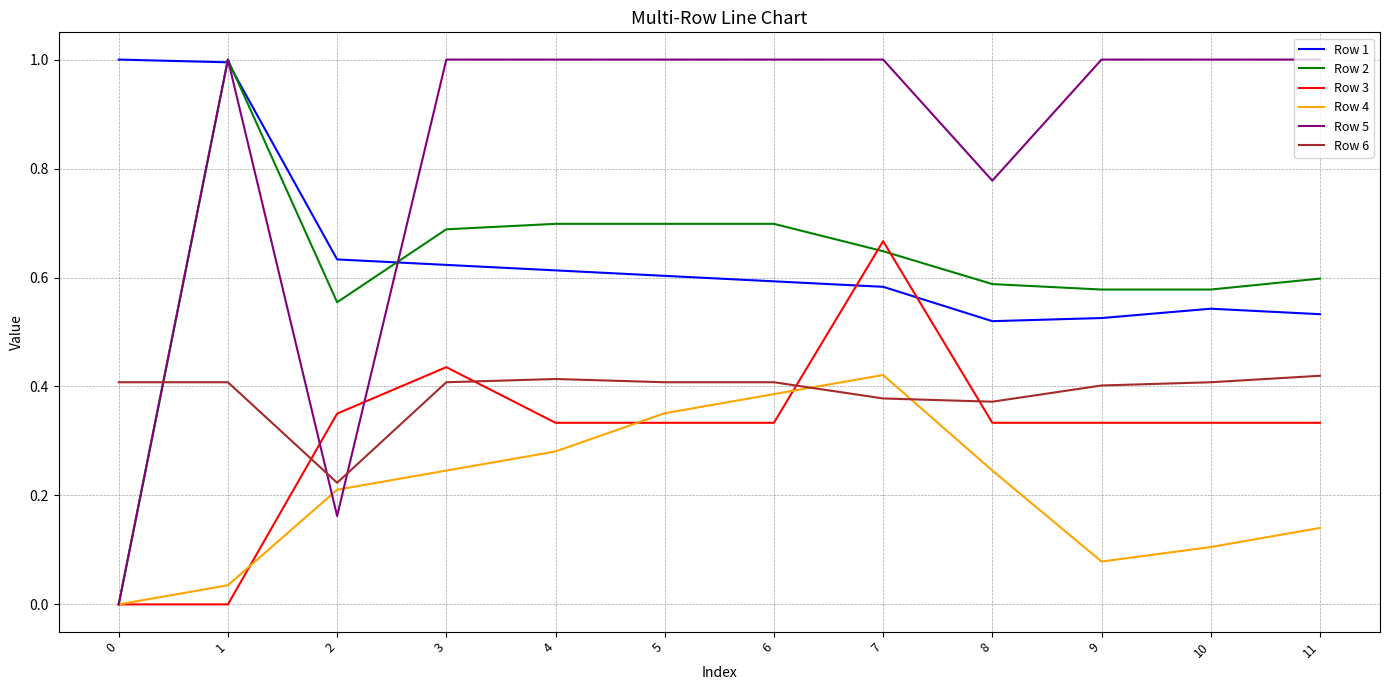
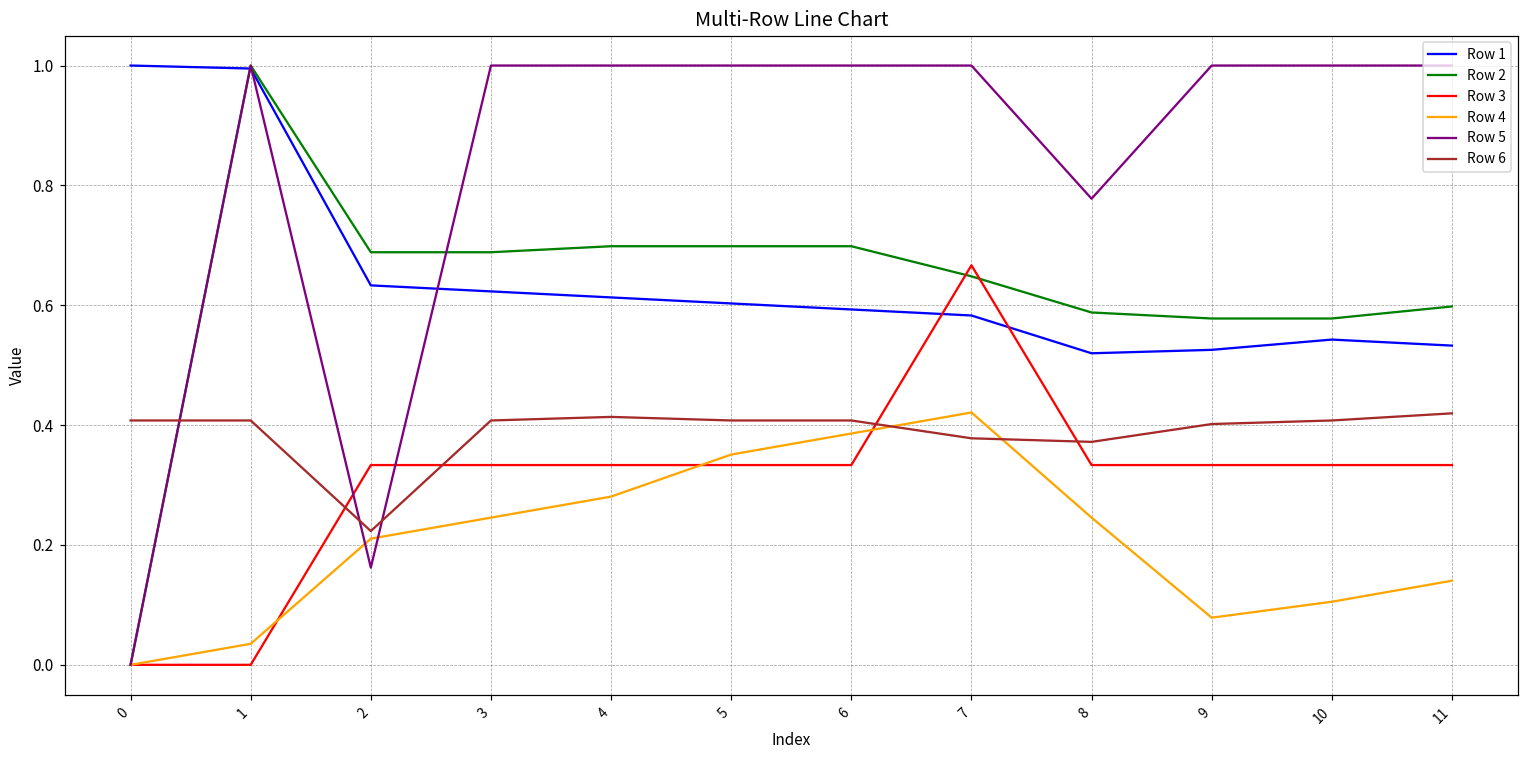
  {
    "Row 1": {
      "0": 1.00,
      "1": 0.99,
      "2": 0.63,
      "3": 0.62,
      "4": 0.61,
      "5": 0.60,
      "6": 0.59,
      "7": 0.58,
      "8": 0.52,
      "9": 0.53,
      "10": 0.54,
      "11": 0.53
    },
    "Row 2": {
-     "2": 0.55,
+     "2": 0.69,
      "3": 0.69,
      "4": 0.70,
      "5": 0.70,
      "6": 0.70,
      "7": 0.65,
      "8": 0.59,
      "9": 0.58,
      "10": 0.58,
      "11": 0.60
    },
    "Row 3": {
      "1": 0.00,
-     "2": 0.35,
-     "3": 0.44,
+     "2": 0.33,
+     "3": 0.33,
      "4": 0.33,
      "5": 0.33,
      "6": 0.33,
      "7": 0.67,
      "8": 0.33,
      "9": 0.33,
      "10": 0.33,
      "11": 0.33
    },
    "Row 4": {
      "1": 0.04,
      "2": 0.21,
      "3": 0.25,
      "4": 0.28,
      "5": 0.35,
      "6": 0.39,
      "7": 0.42,
      "8": 0.25,
      "9": 0.08,
      "10": 0.11,
      "11": 0.14
    },
    "Row 5": {
      "2": 0.16,
      "3": 1.00,
      "4": 1.00,
      "5": 1.00,
      "6": 1.00,
      "7": 1.00,
      "8": 0.78,
      "9": 1.00,
      "10": 1.00
    },
    "Row 6": {
      "0": 0.41,
      "1": 0.41,
      "2": 0.22,
      "3": 0.41,
      "4": 0.41,
      "5": 0.41,
      "6": 0.41,
      "7": 0.38,
      "8": 0.37,
      "9": 0.40,
      "10": 0.41,
      "11": 0.42
    }
  }
